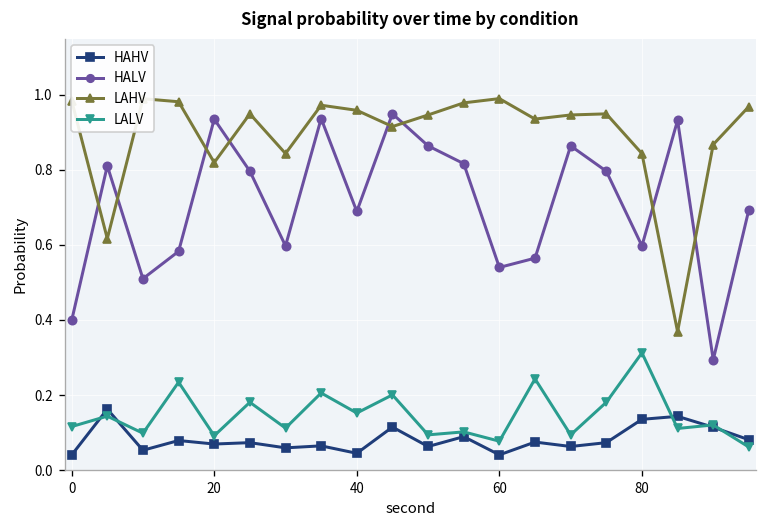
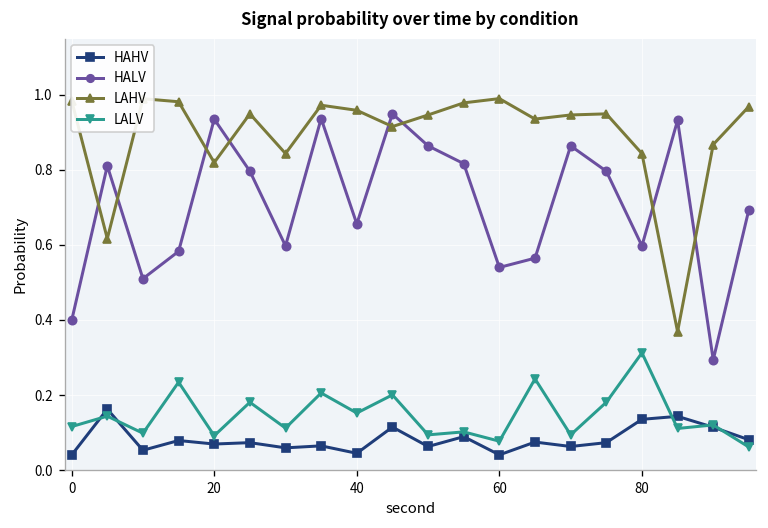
  {
    "HAHV": {
      "0": 0.04,
      "20": 0.07,
      "40": 0.04,
      "60": 0.04,
      "80": 0.14
    },
    "HALV": {
      "0": 0.40,
      "20": 0.94,
-     "40": 0.69,
+     "40": 0.66,
      "60": 0.54,
      "80": 0.60
    },
    "LAHV": {
      "20": 0.82,
      "40": 0.96,
      "60": 0.99,
      "80": 0.84
    },
    "LALV": {
      "0": 0.12,
      "20": 0.09,
      "40": 0.15,
      "60": 0.08,
      "80": 0.31
    }
  }
